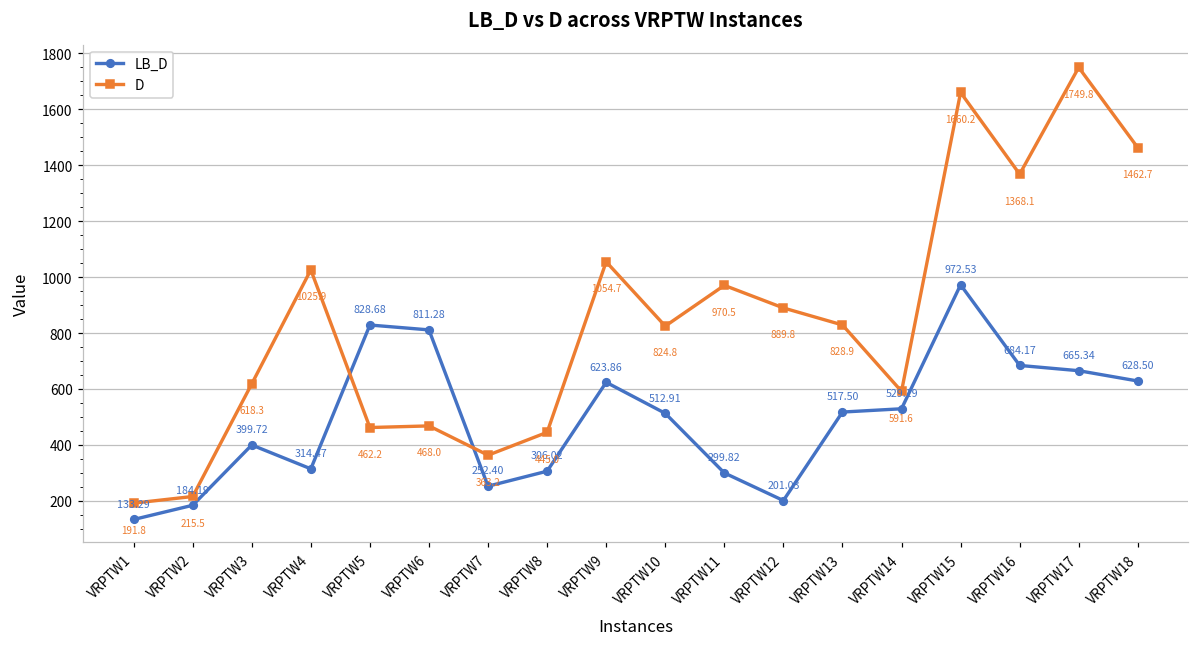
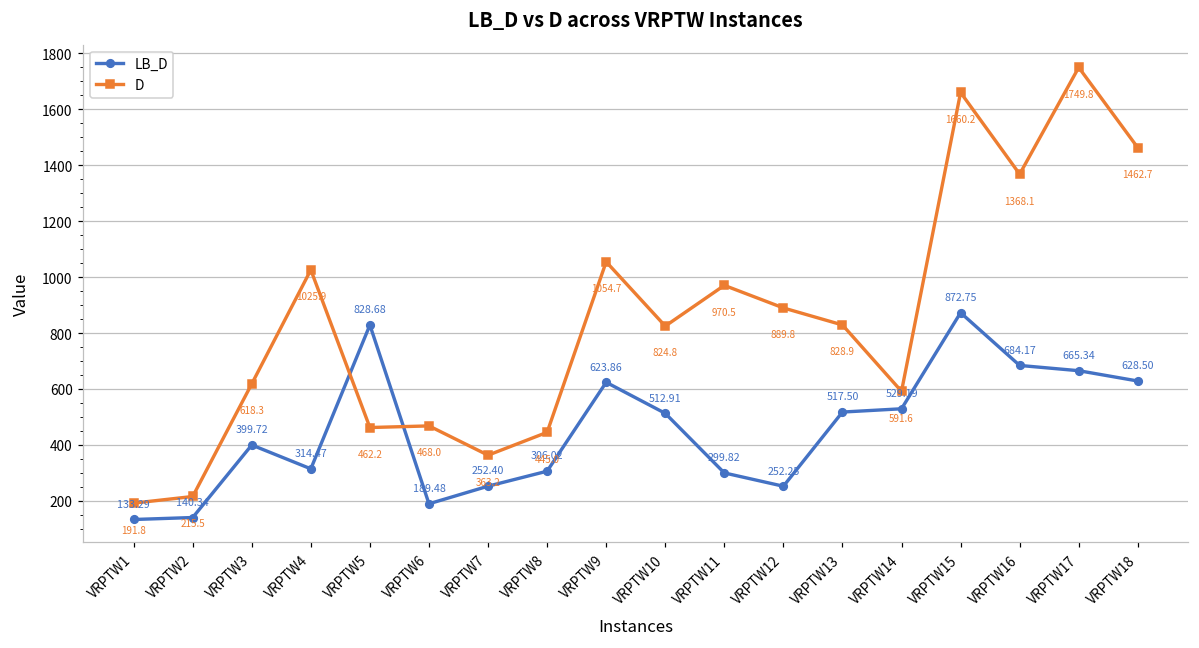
  {
    "LB_D": {
-     "VRPTW2": 184.19,
+     "VRPTW2": 140.34,
      "VRPTW3": 399.72,
      "VRPTW4": 314.47,
      "VRPTW5": 828.68,
-     "VRPTW6": 811.28,
+     "VRPTW6": 189.48,
      "VRPTW7": 252.40,
      "VRPTW9": 623.86,
      "VRPTW10": 512.91,
      "VRPTW11": 299.82,
-     "VRPTW12": 201.03,
+     "VRPTW12": 252.25,
      "VRPTW13": 517.50,
-     "VRPTW15": 972.53,
+     "VRPTW15": 872.75,
      "VRPTW16": 684.17,
      "VRPTW17": 665.34,
      "VRPTW18": 628.50
    },
    "D": {
      "VRPTW1": 191.8,
      "VRPTW3": 618.3,
      "VRPTW4": 1025.9,
      "VRPTW5": 462.2,
      "VRPTW6": 468.0,
      "VRPTW9": 1054.7,
      "VRPTW10": 824.8,
      "VRPTW11": 970.5,
      "VRPTW12": 889.8,
      "VRPTW13": 828.9,
      "VRPTW14": 591.6,
      "VRPTW15": 1660.2,
      "VRPTW16": 1368.1,
      "VRPTW17": 1749.8,
      "VRPTW18": 1462.7
    }
  }
